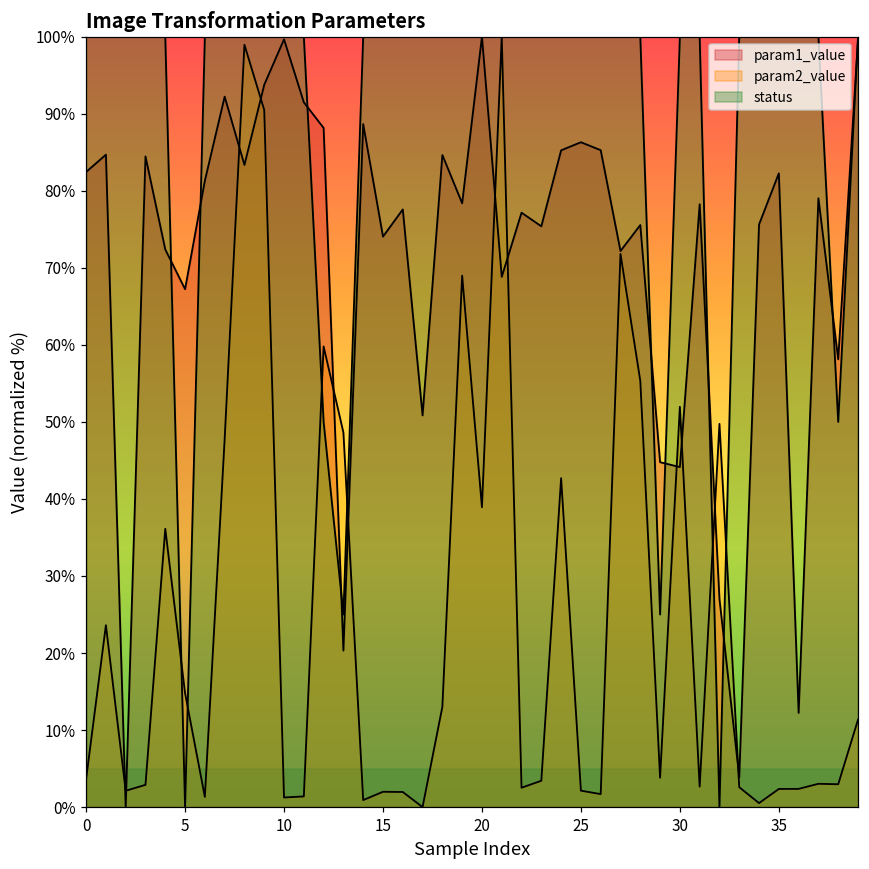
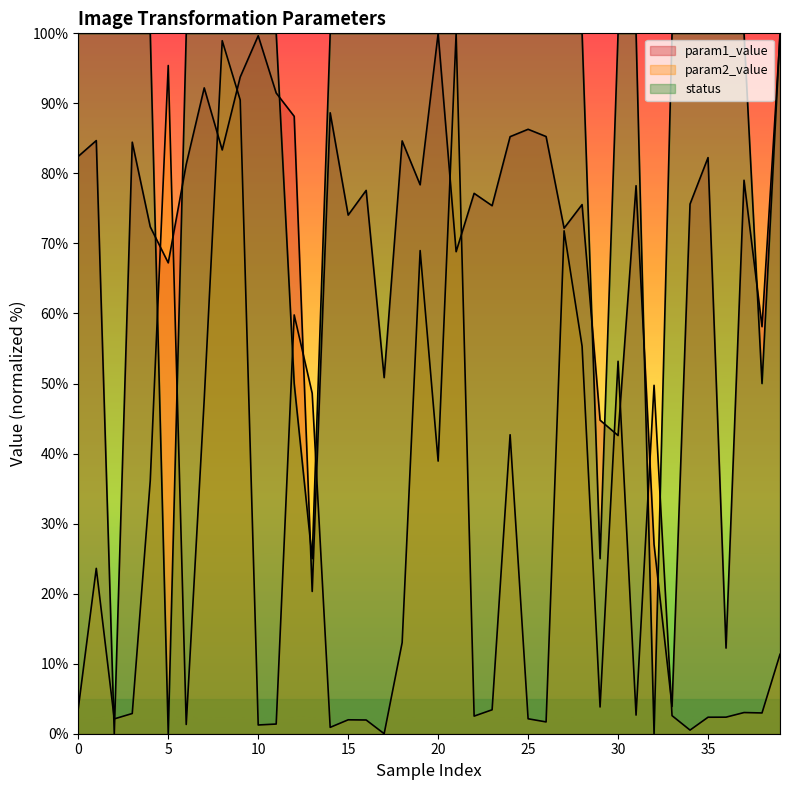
  {
    "param1_value": {
      "0": "82%",
      "5": "67%",
      "15": "74%",
      "25": "86%",
-     "30": "44%",
+     "30": "43%",
      "35": "82%"
    },
    "param2_value": {
-     "5": "15%",
+     "5": "95%",
      "20": "39%",
-     "30": "52%"
+     "30": "53%"
    },
    "status": {
      "0": "100%",
      "15": "100%",
      "25": "100%",
      "30": "100%",
      "35": "100%"
    }
  }
